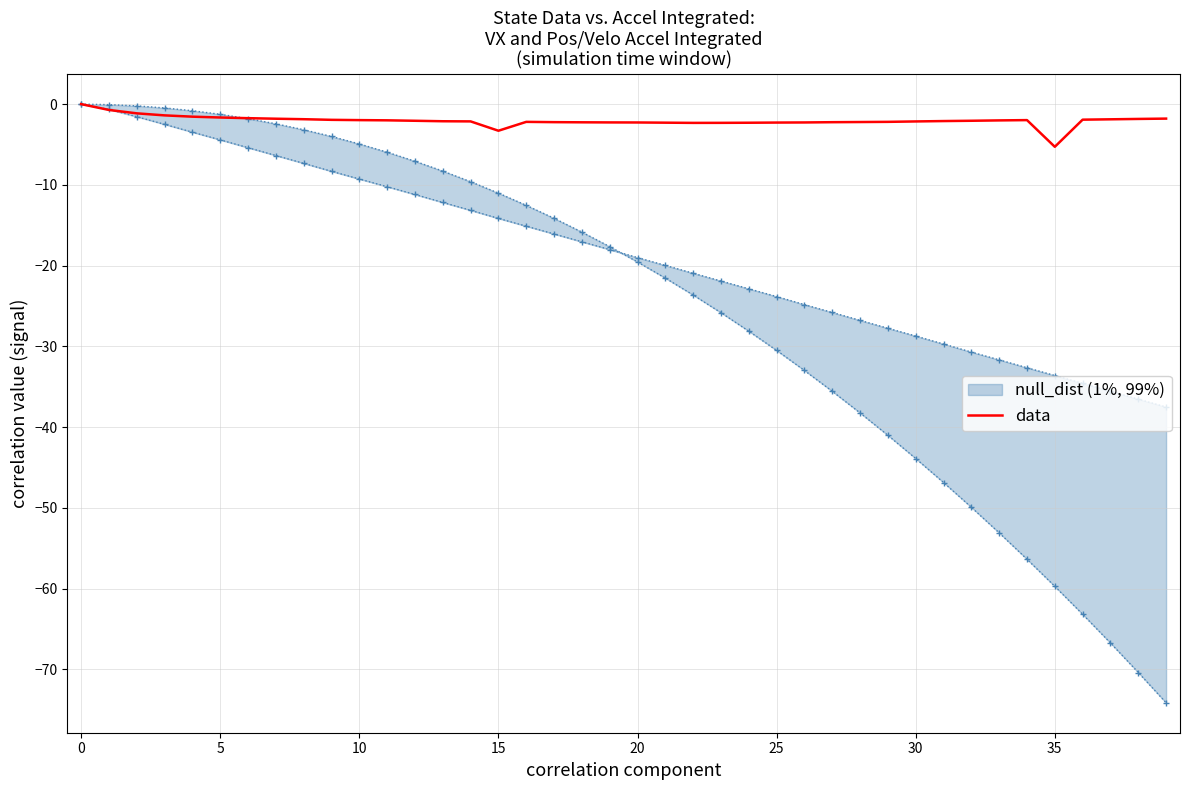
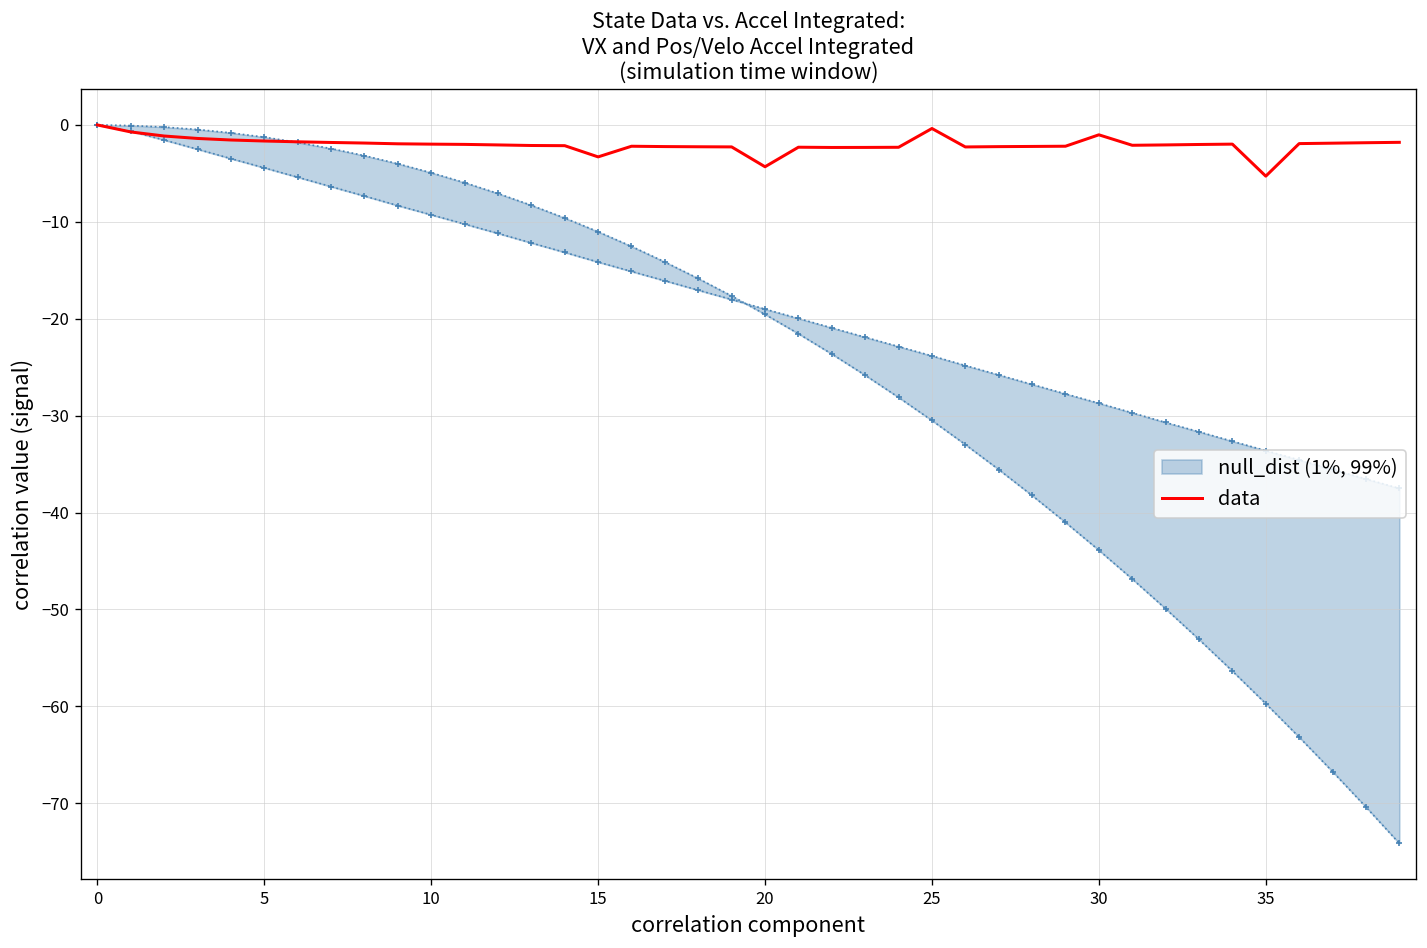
  {
    "data": {
      "5": -2,
      "10": -2,
      "15": -3,
-     "20": -2,
-     "25": -2,
-     "30": -2,
+     "20": -4,
+     "25": 0,
+     "30": -1,
      "35": -5
    }
  }
